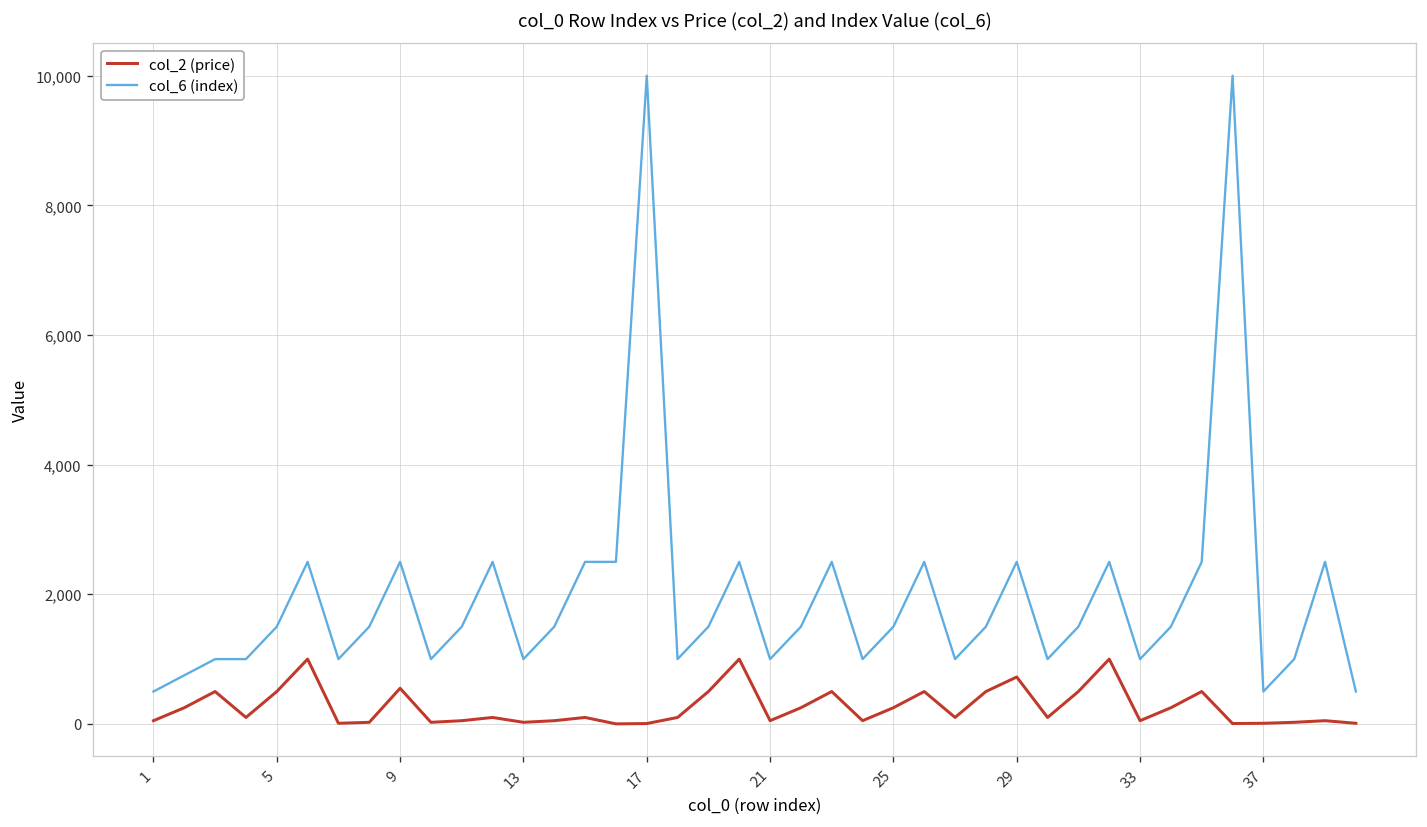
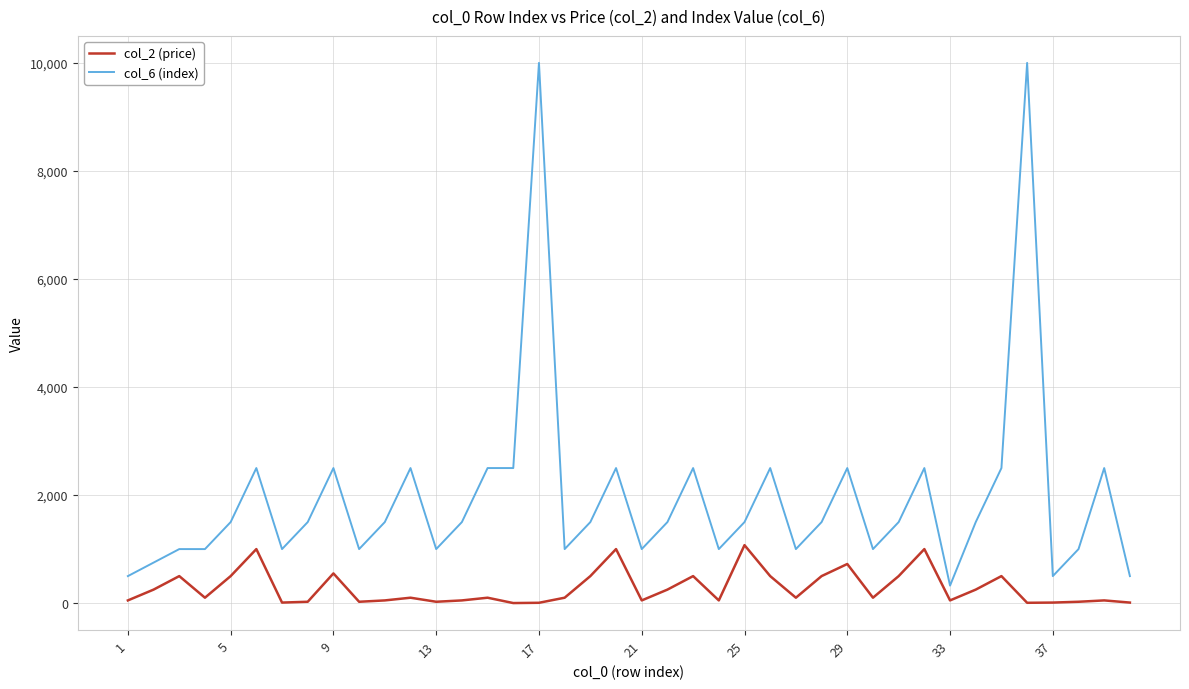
  {
    "col_2 (price)": {
      "1": "100",
      "5": "500",
      "9": "600",
      "13": "0",
      "17": "0",
      "21": "100",
-     "25": "300",
+     "25": "1,100",
      "29": "700",
      "33": "100",
      "37": "0"
    },
    "col_6 (index)": {
      "1": "500",
      "5": "1,500",
      "9": "2,500",
      "13": "1,000",
      "17": "10,000",
      "21": "1,000",
      "25": "1,500",
      "29": "2,500",
-     "33": "1,000",
+     "33": "300",
      "37": "500"
    }
  }
